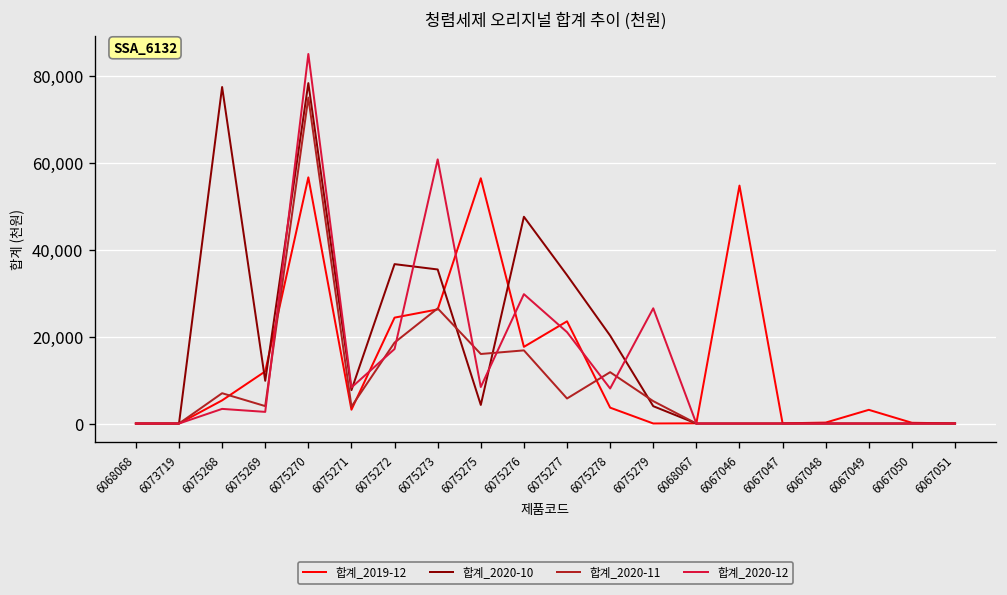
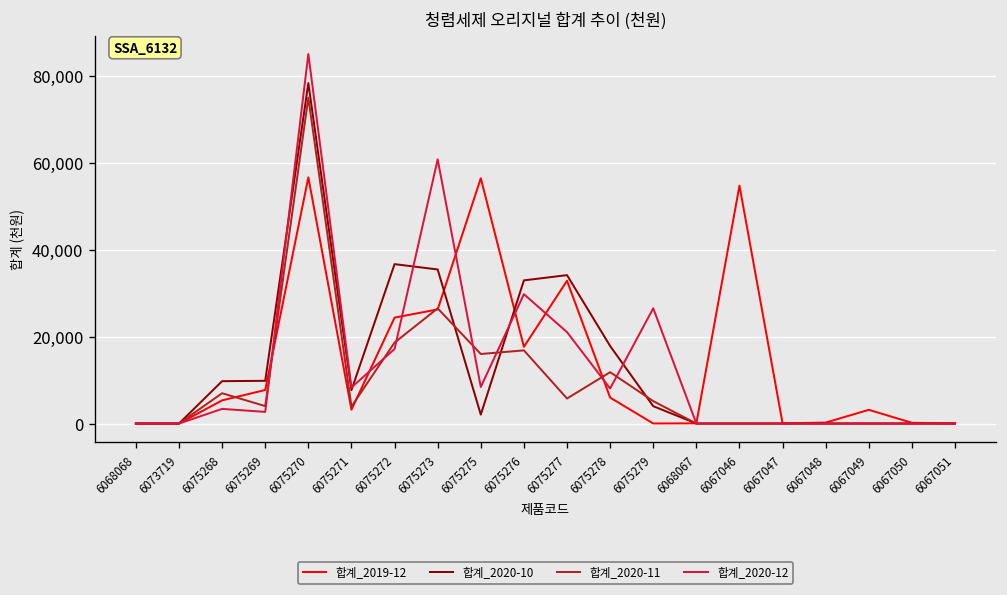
  {
    "합계_2019-12": {
      "6075268": "5,000",
-     "6075269": "12,000",
+     "6075269": "8,000",
      "6075270": "57,000",
      "6075271": "3,000",
      "6075272": "24,000",
      "6075275": "56,000",
      "6075276": "18,000",
-     "6075277": "24,000",
-     "6075278": "4,000",
+     "6075277": "33,000",
+     "6075278": "6,000",
      "6075279": "0",
      "6067046": "55,000",
      "6067049": "3,000"
    },
    "합계_2020-10": {
-     "6075268": "77,000",
+     "6075268": "10,000",
      "6075269": "10,000",
      "6075270": "78,000",
      "6075272": "37,000",
      "6075273": "35,000",
-     "6075275": "4,000",
-     "6075276": "48,000",
+     "6075275": "2,000",
+     "6075276": "33,000",
      "6075277": "34,000",
-     "6075278": "20,000",
+     "6075278": "18,000",
      "6075279": "4,000"
    }
  }
